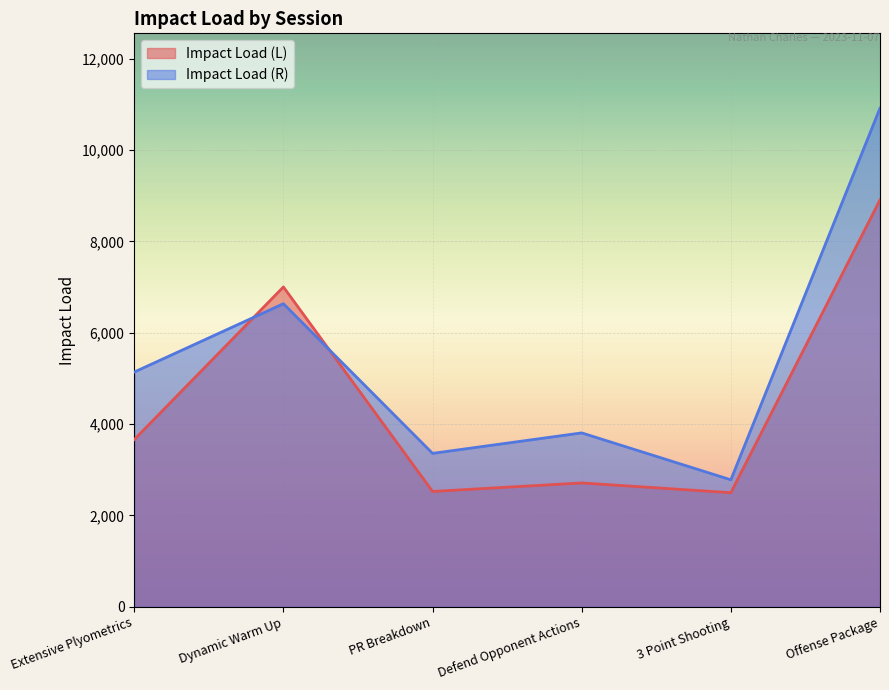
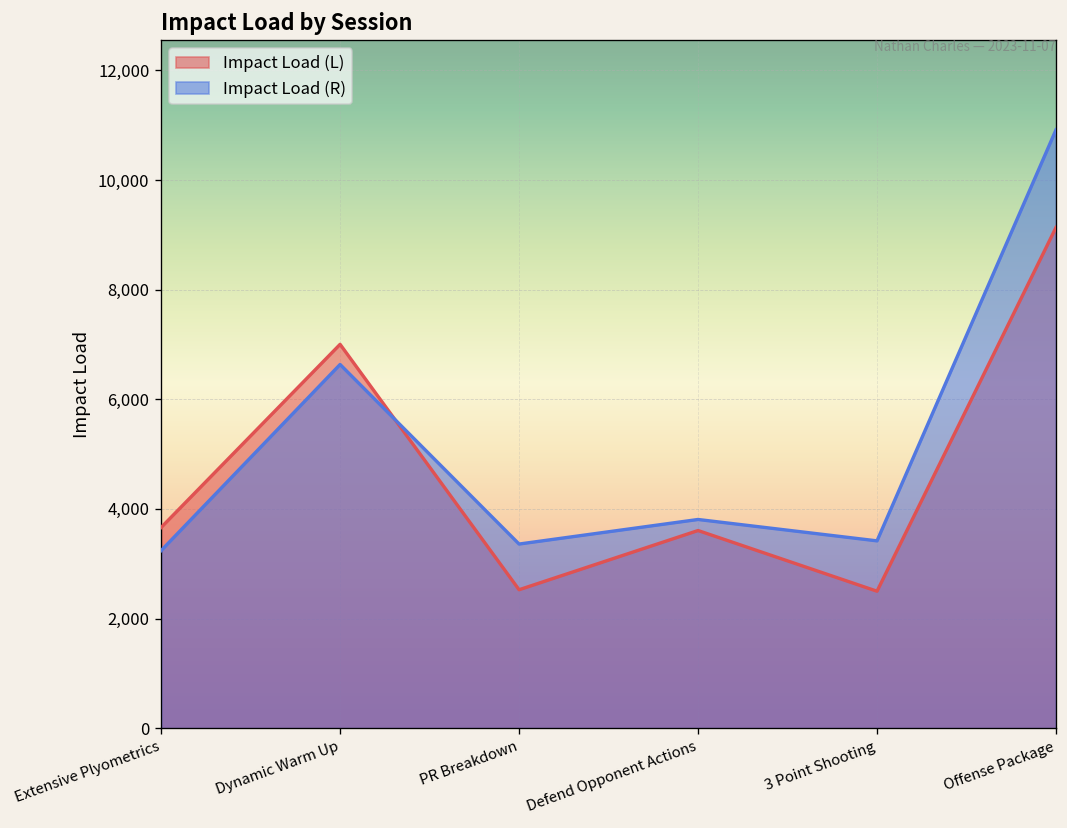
  {
    "Impact Load (L)": {
      "Extensive Plyometrics": "3,700",
      "Dynamic Warm Up": "7,000",
      "PR Breakdown": "2,500",
-     "Defend Opponent Actions": "2,700",
+     "Defend Opponent Actions": "3,600",
      "3 Point Shooting": "2,500",
-     "Offense Package": "8,900"
+     "Offense Package": "9,100"
    },
    "Impact Load (R)": {
-     "Extensive Plyometrics": "5,100",
+     "Extensive Plyometrics": "3,200",
      "Dynamic Warm Up": "6,600",
      "PR Breakdown": "3,400",
      "Defend Opponent Actions": "3,800",
-     "3 Point Shooting": "2,800",
+     "3 Point Shooting": "3,400",
      "Offense Package": "10,900"
    }
  }
